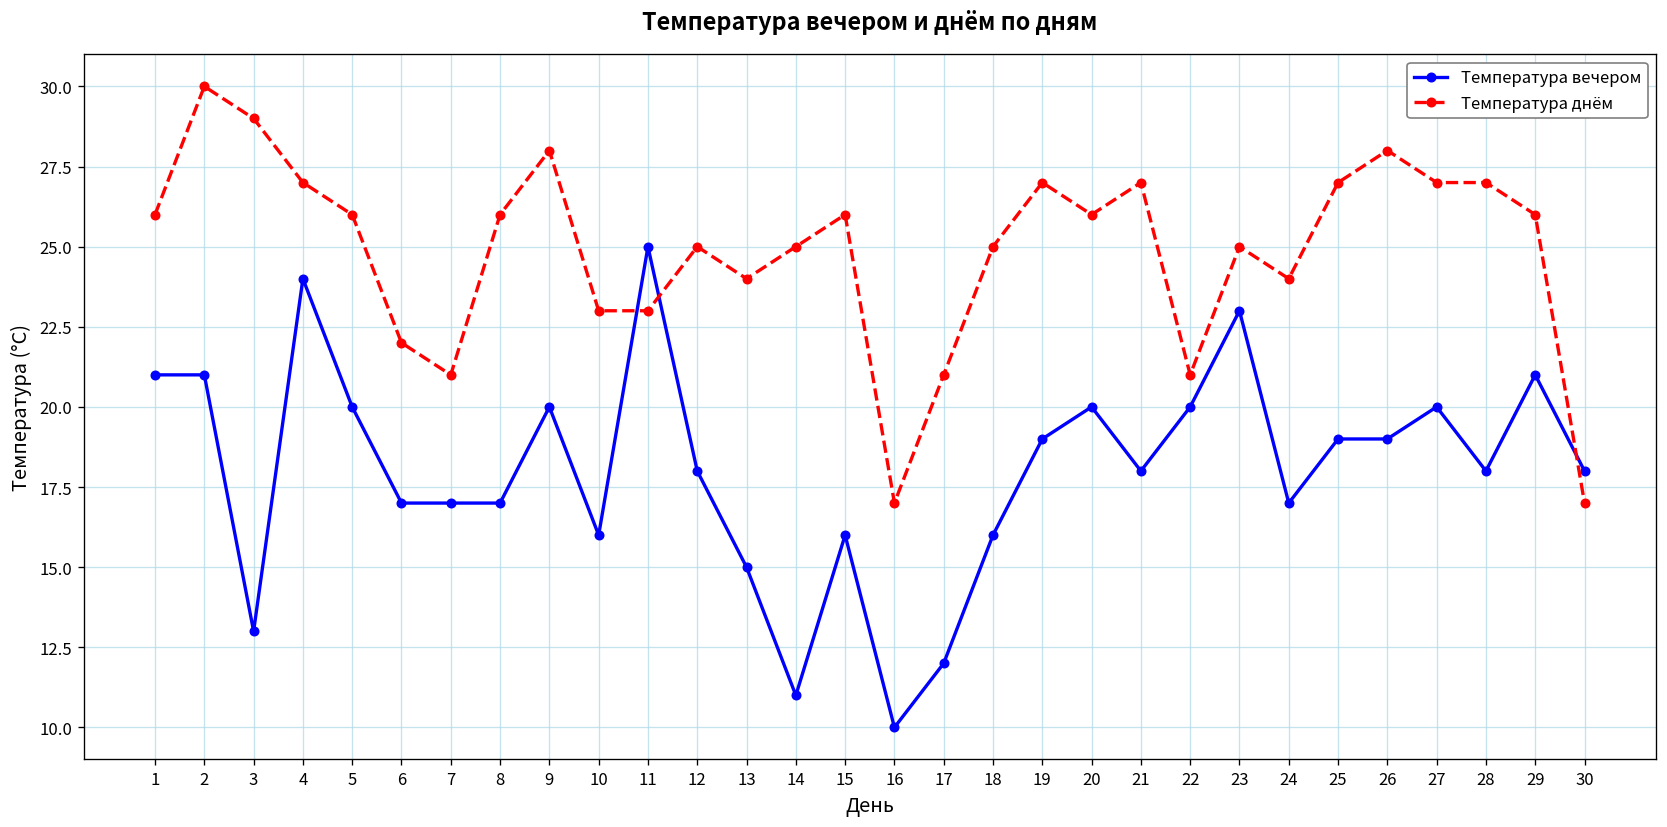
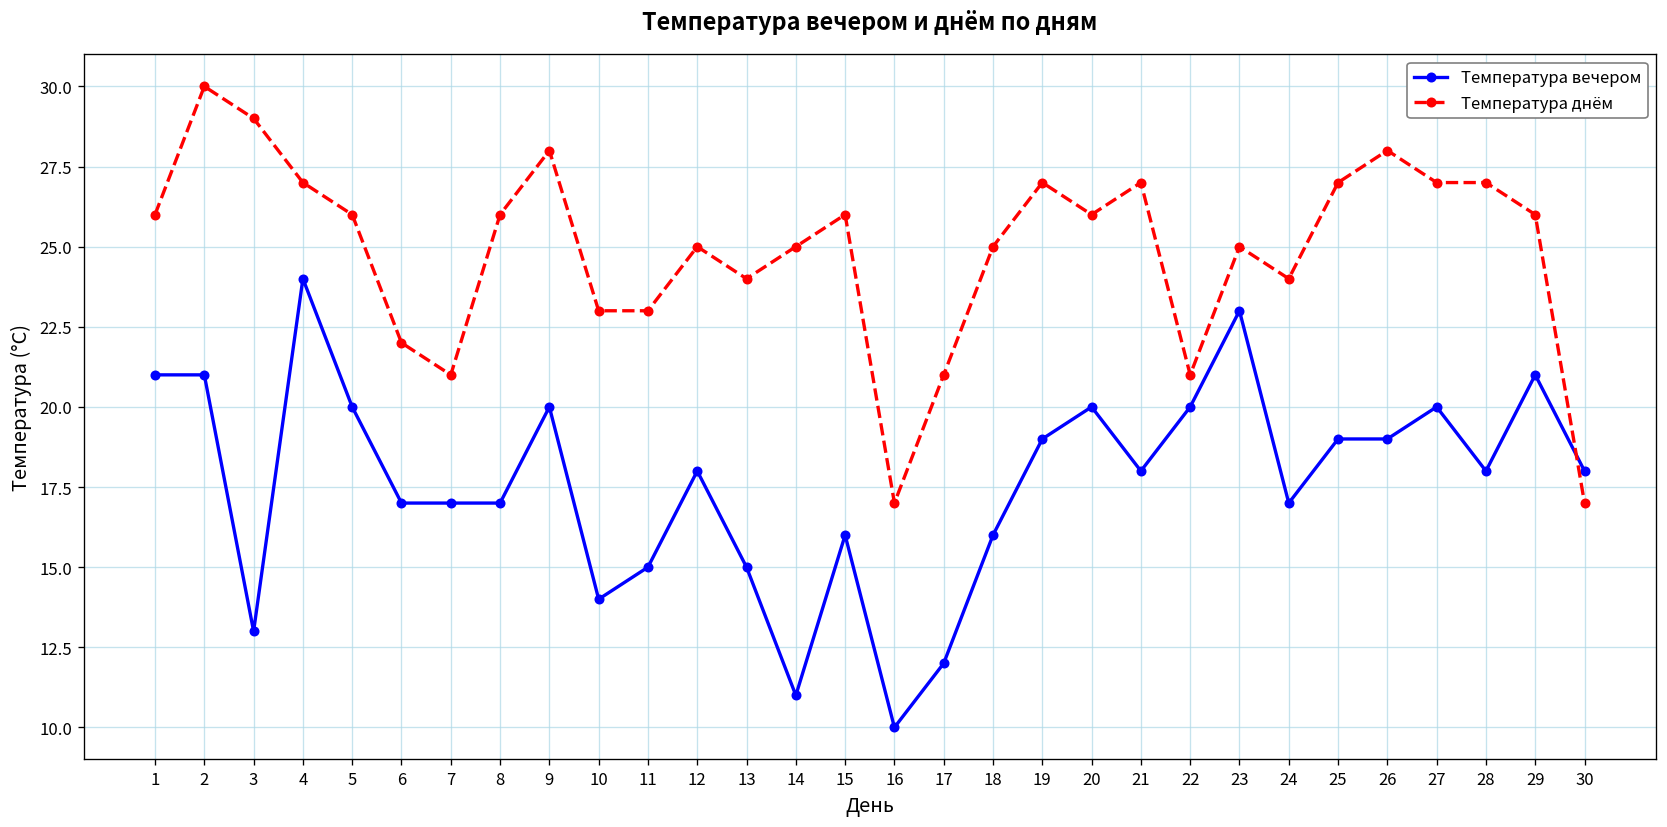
  {
    "Температура вечером": {
      "1": 21,
      "2": 21,
      "3": 13,
      "4": 24,
      "5": 20,
      "6": 17,
      "7": 17,
      "8": 17,
      "9": 20,
-     "10": 16,
-     "11": 25,
+     "10": 14,
+     "11": 15,
      "12": 18,
      "13": 15,
      "14": 11,
      "15": 16,
      "16": 10,
      "17": 12,
      "18": 16,
      "19": 19,
      "20": 20,
      "21": 18,
      "22": 20,
      "23": 23,
      "24": 17,
      "25": 19,
      "26": 19,
      "27": 20,
      "28": 18,
      "29": 21,
      "30": 18
    },
    "Температура днём": {
      "1": 26,
      "2": 30,
      "3": 29,
      "4": 27,
      "5": 26,
      "6": 22,
      "7": 21,
      "8": 26,
      "9": 28,
      "10": 23,
      "11": 23,
      "12": 25,
      "13": 24,
      "14": 25,
      "15": 26,
      "16": 17,
      "17": 21,
      "18": 25,
      "19": 27,
      "20": 26,
      "21": 27,
      "22": 21,
      "23": 25,
      "24": 24,
      "25": 27,
      "26": 28,
      "27": 27,
      "28": 27,
      "29": 26,
      "30": 17
    }
  }
